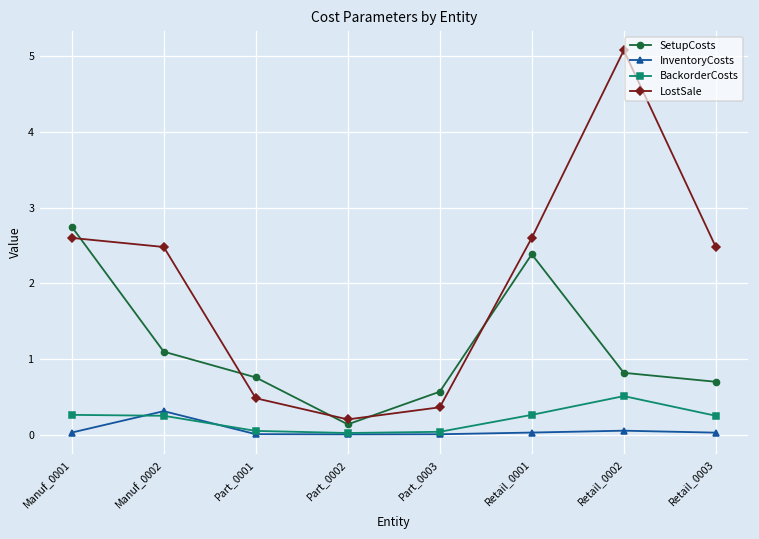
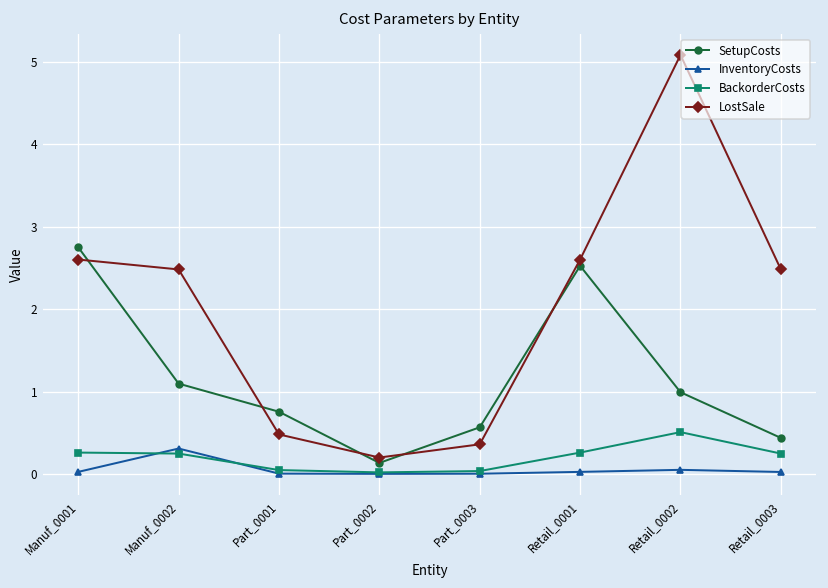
  {
    "SetupCosts": {
      "Manuf_0001": 2.7,
      "Manuf_0002": 1.1,
      "Part_0001": 0.8,
      "Part_0002": 0.1,
      "Part_0003": 0.6,
-     "Retail_0001": 2.4,
-     "Retail_0002": 0.8,
-     "Retail_0003": 0.7
+     "Retail_0001": 2.5,
+     "Retail_0002": 1.0,
+     "Retail_0003": 0.4
    },
    "InventoryCosts": {
      "Manuf_0001": 0.0,
      "Manuf_0002": 0.3,
      "Part_0001": 0.0,
      "Retail_0001": 0.0,
      "Retail_0002": 0.1,
      "Retail_0003": 0.0
    },
    "BackorderCosts": {
      "Manuf_0001": 0.3,
      "Manuf_0002": 0.2,
      "Part_0001": 0.0,
      "Retail_0001": 0.3,
      "Retail_0002": 0.5,
      "Retail_0003": 0.2
    },
    "LostSale": {
      "Manuf_0001": 2.6,
      "Manuf_0002": 2.5,
      "Part_0001": 0.5,
      "Part_0002": 0.2,
      "Part_0003": 0.4,
      "Retail_0001": 2.6,
      "Retail_0002": 5.1,
      "Retail_0003": 2.5
    }
  }
